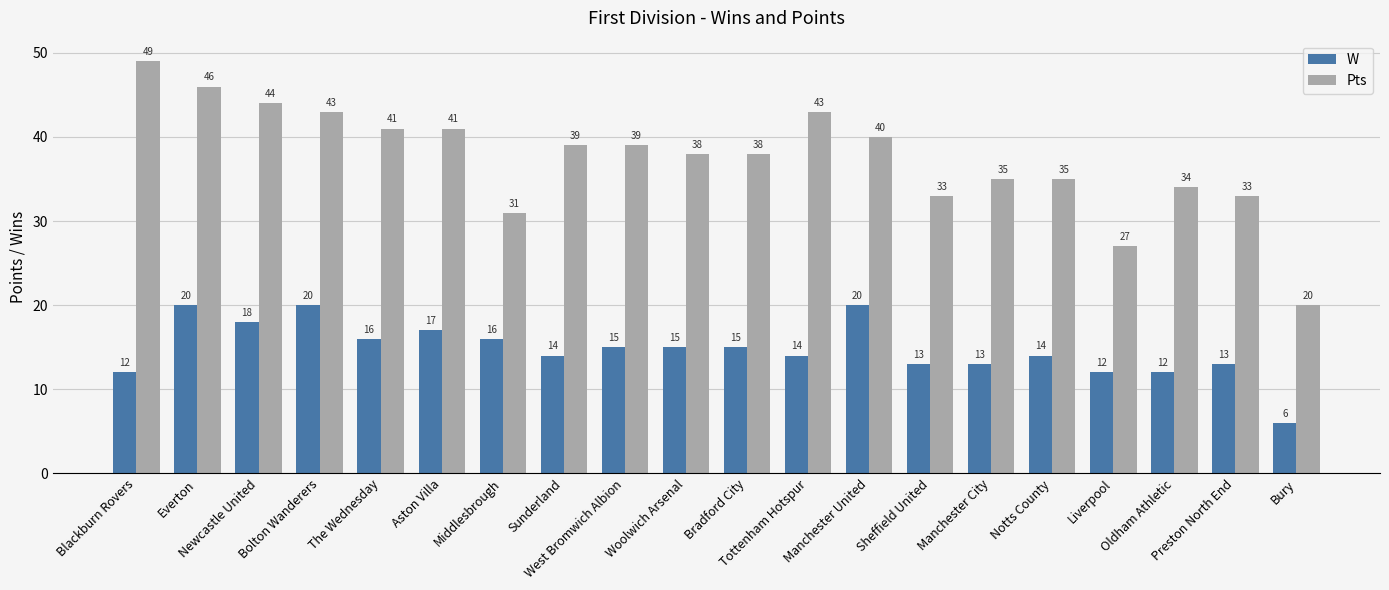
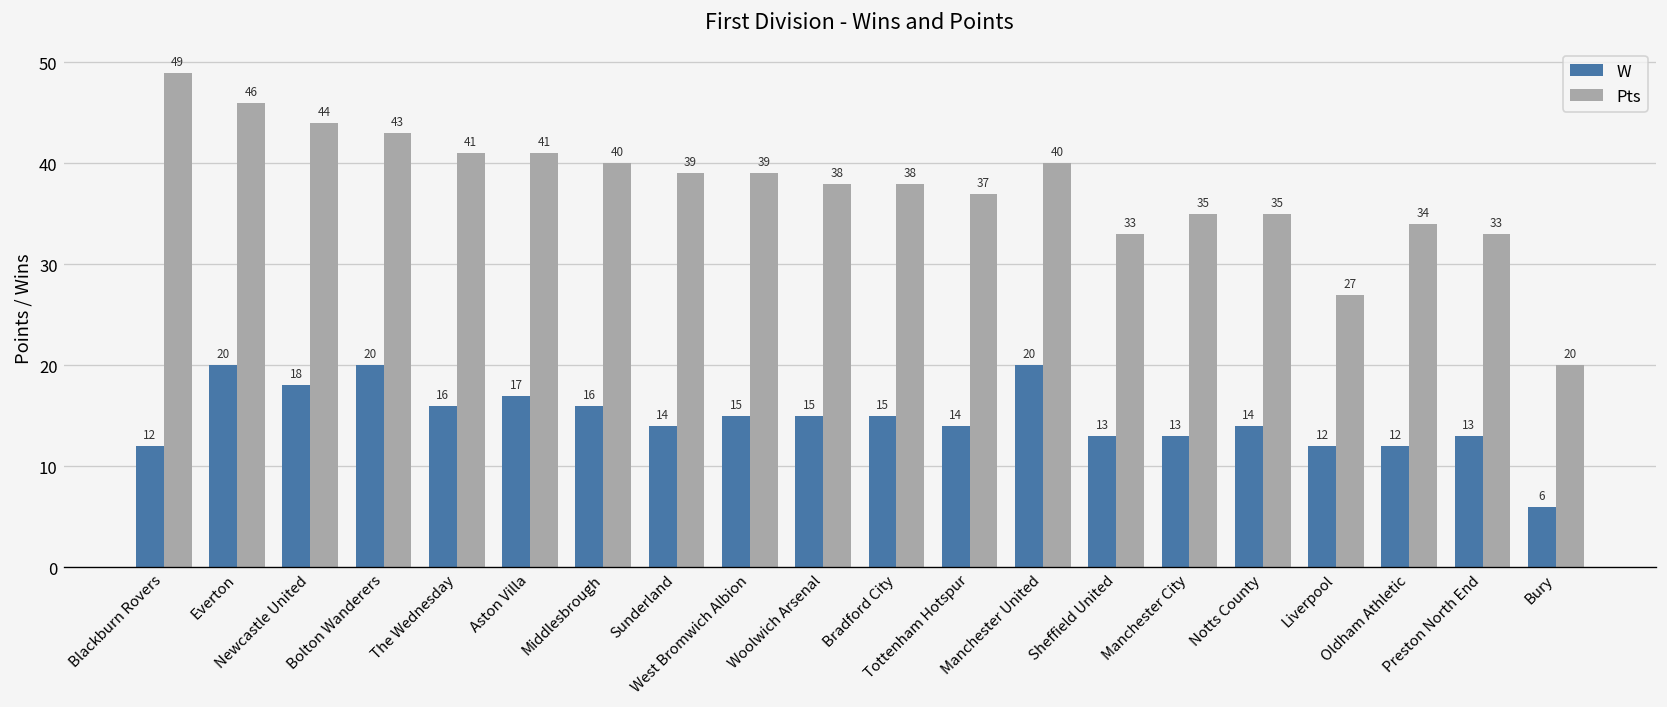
  {
    "W": {
      "Blackburn Rovers": 12,
      "Everton": 20,
      "Newcastle United": 18,
      "Bolton Wanderers": 20,
      "The Wednesday": 16,
      "Aston Villa": 17,
      "Middlesbrough": 16,
      "Sunderland": 14,
      "West Bromwich Albion": 15,
      "Woolwich Arsenal": 15,
      "Bradford City": 15,
      "Tottenham Hotspur": 14,
      "Manchester United": 20,
      "Sheffield United": 13,
      "Manchester City": 13,
      "Notts County": 14,
      "Liverpool": 12,
      "Oldham Athletic": 12,
      "Preston North End": 13,
      "Bury": 6
    },
    "Pts": {
      "Blackburn Rovers": 49,
      "Everton": 46,
      "Newcastle United": 44,
      "Bolton Wanderers": 43,
      "The Wednesday": 41,
      "Aston Villa": 41,
-     "Middlesbrough": 31,
+     "Middlesbrough": 40,
      "Sunderland": 39,
      "West Bromwich Albion": 39,
      "Woolwich Arsenal": 38,
      "Bradford City": 38,
-     "Tottenham Hotspur": 43,
+     "Tottenham Hotspur": 37,
      "Manchester United": 40,
      "Sheffield United": 33,
      "Manchester City": 35,
      "Notts County": 35,
      "Liverpool": 27,
      "Oldham Athletic": 34,
      "Preston North End": 33,
      "Bury": 20
    }
  }
